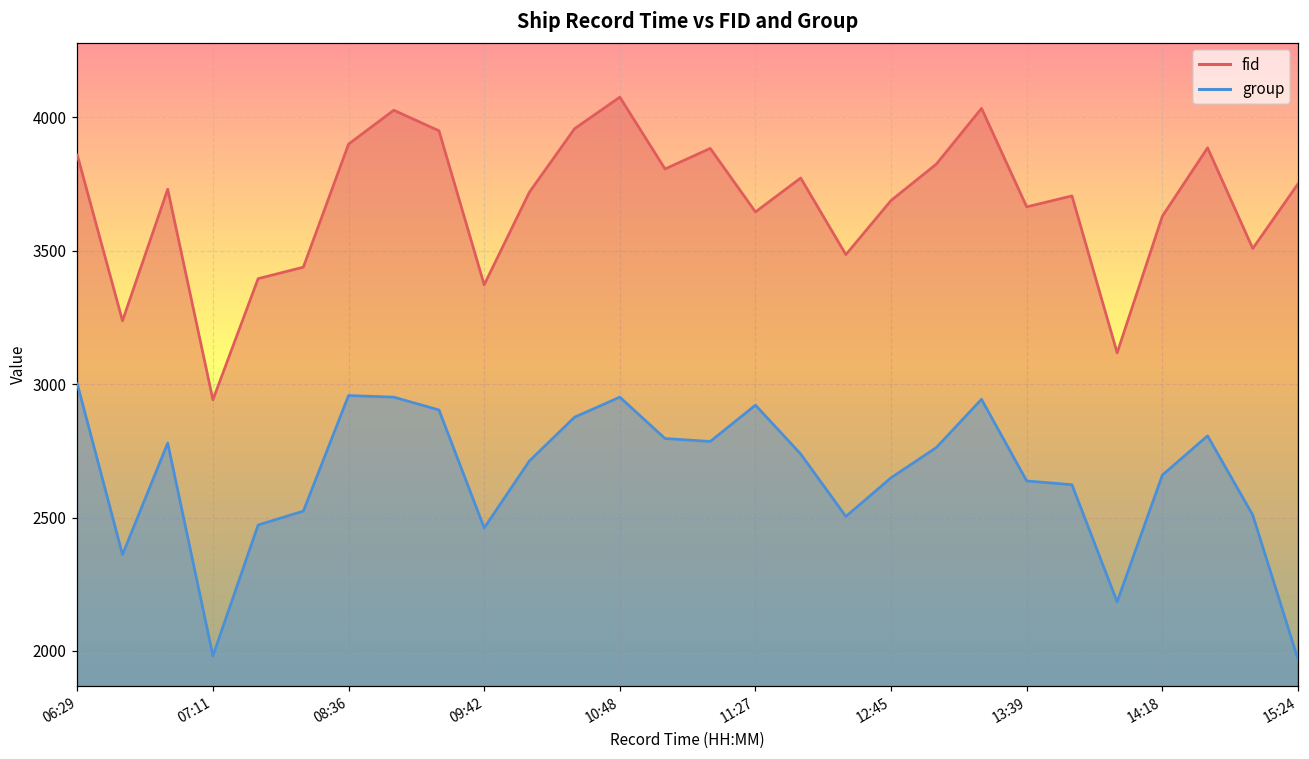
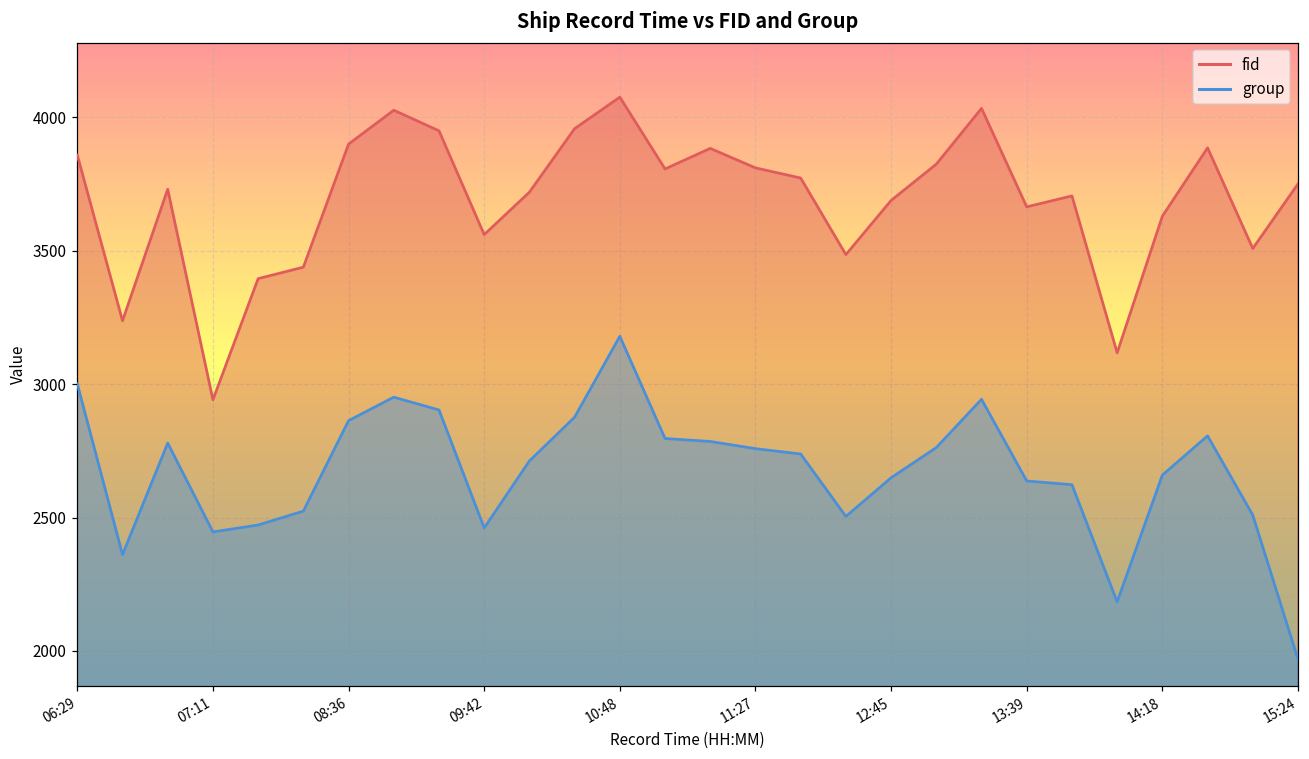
  {
    "fid": {
      "06:29": 3860,
      "07:11": 2940,
      "08:36": 3900,
-     "09:42": 3370,
+     "09:42": 3560,
      "10:48": 4080,
-     "11:27": 3650,
+     "11:27": 3810,
      "12:45": 3690,
      "13:39": 3660,
      "14:18": 3630,
      "15:24": 3750
    },
    "group": {
      "06:29": 3000,
-     "07:11": 1980,
-     "08:36": 2960,
+     "07:11": 2450,
+     "08:36": 2860,
      "09:42": 2460,
-     "10:48": 2950,
-     "11:27": 2920,
+     "10:48": 3180,
+     "11:27": 2760,
      "12:45": 2650,
      "13:39": 2640,
      "14:18": 2660,
      "15:24": 1970
    }
  }
